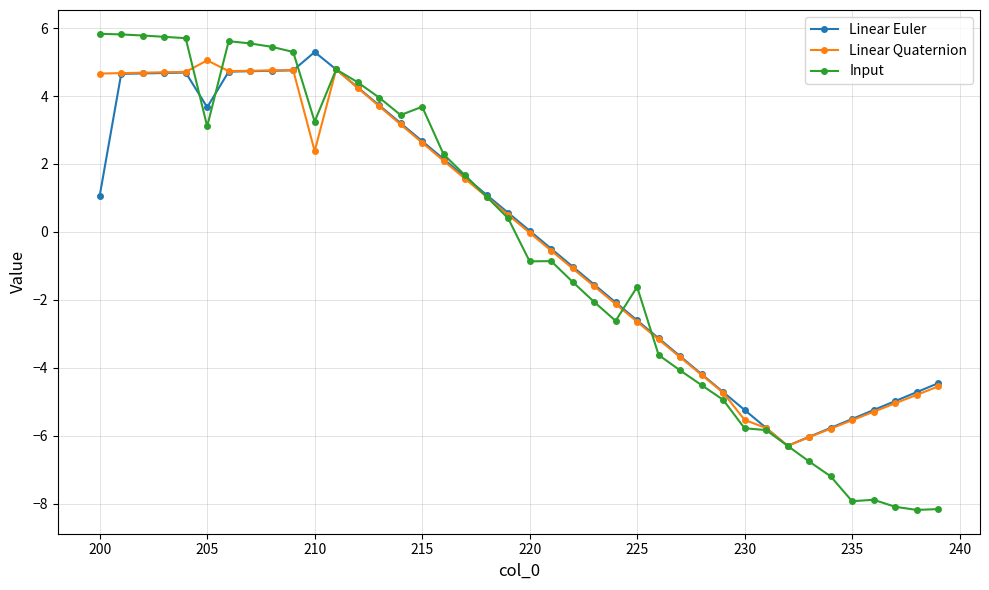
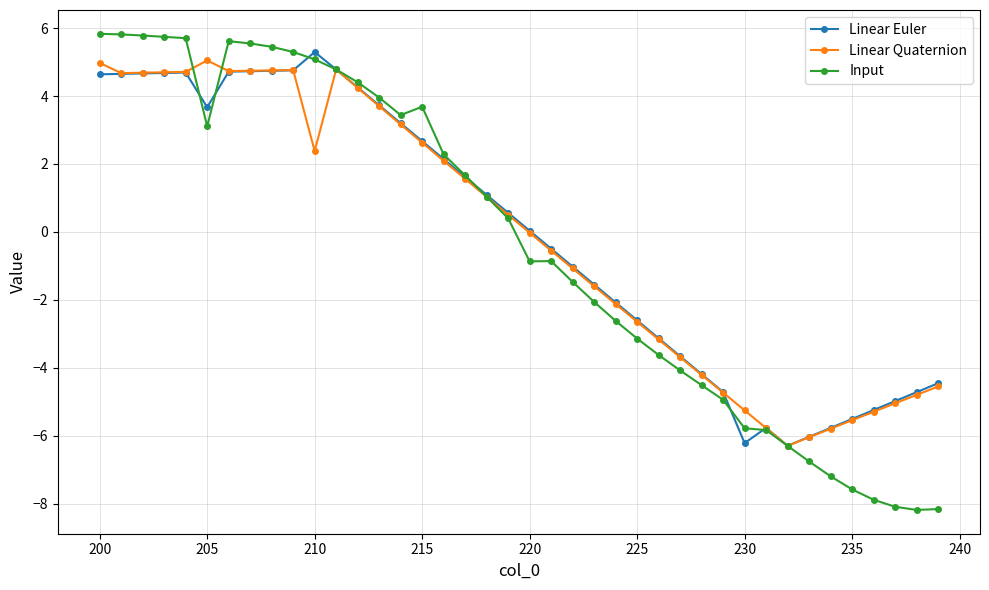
  {
    "Linear Euler": {
-     "200": 1.1,
+     "200": 4.6,
      "205": 3.7,
      "210": 5.3,
-     "230": -5.2
+     "230": -6.2
    },
    "Linear Quaternion": {
-     "200": 4.7,
+     "200": 5.0,
      "205": 5.0,
      "210": 2.4,
-     "230": -5.5
+     "230": -5.2
    },
    "Input": {
      "200": 5.8,
      "205": 3.1,
-     "210": 3.2,
+     "210": 5.1,
      "215": 3.7,
      "220": -0.9,
-     "225": -1.6,
+     "225": -3.1,
      "230": -5.8,
-     "235": -7.9
+     "235": -7.6
    }
  }
